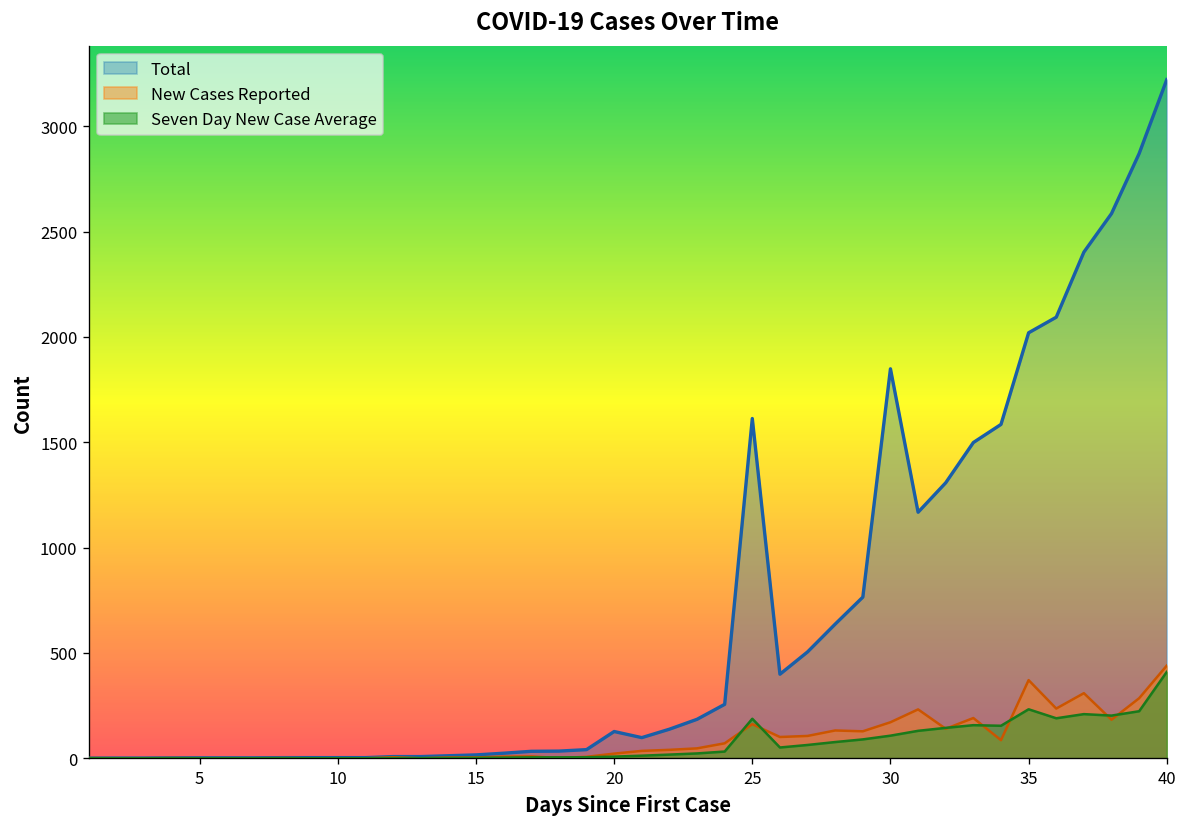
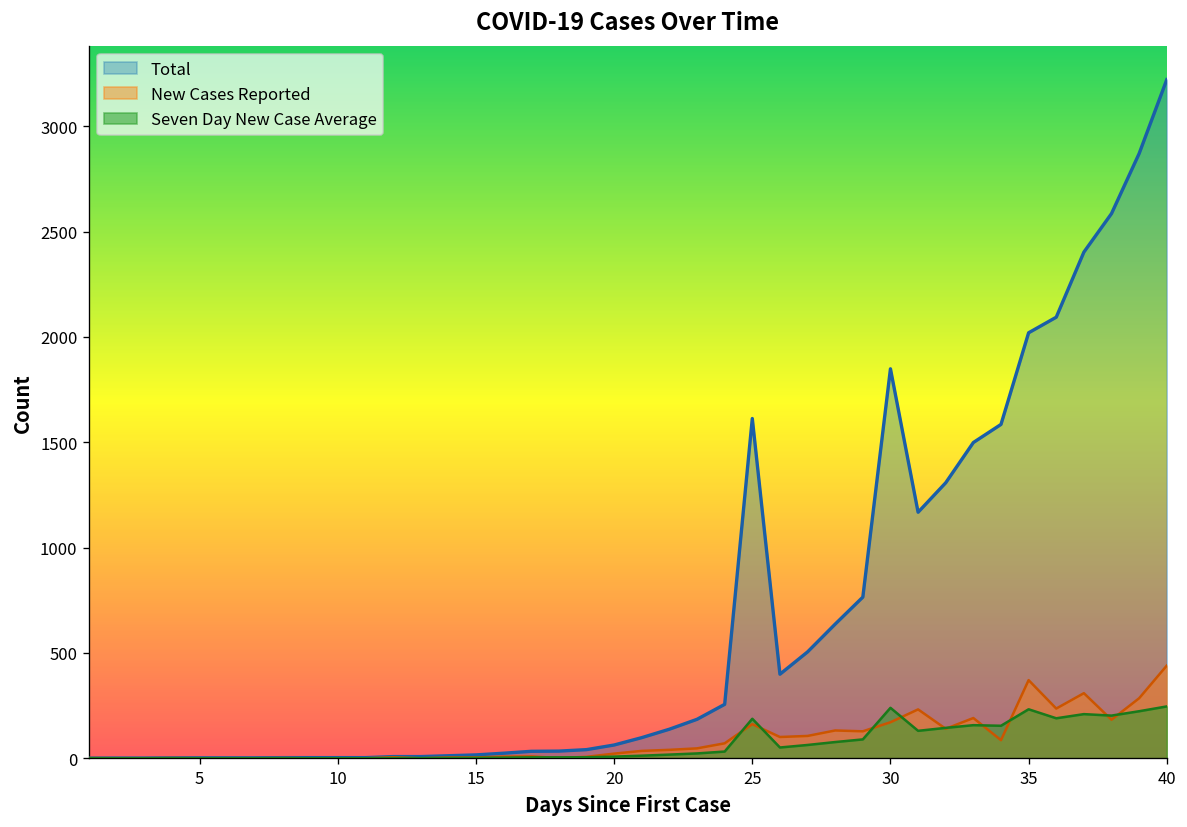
  {
    "Total": {
-     "20": 130,
+     "20": 60,
      "25": 1610,
      "30": 1850,
      "35": 2020,
      "40": 3220
    },
    "New Cases Reported": {
      "25": 160,
      "30": 170,
      "35": 370,
      "40": 440
    },
    "Seven Day New Case Average": {
      "25": 190,
-     "30": 110,
+     "30": 240,
      "35": 230,
-     "40": 410
+     "40": 250
    }
  }
